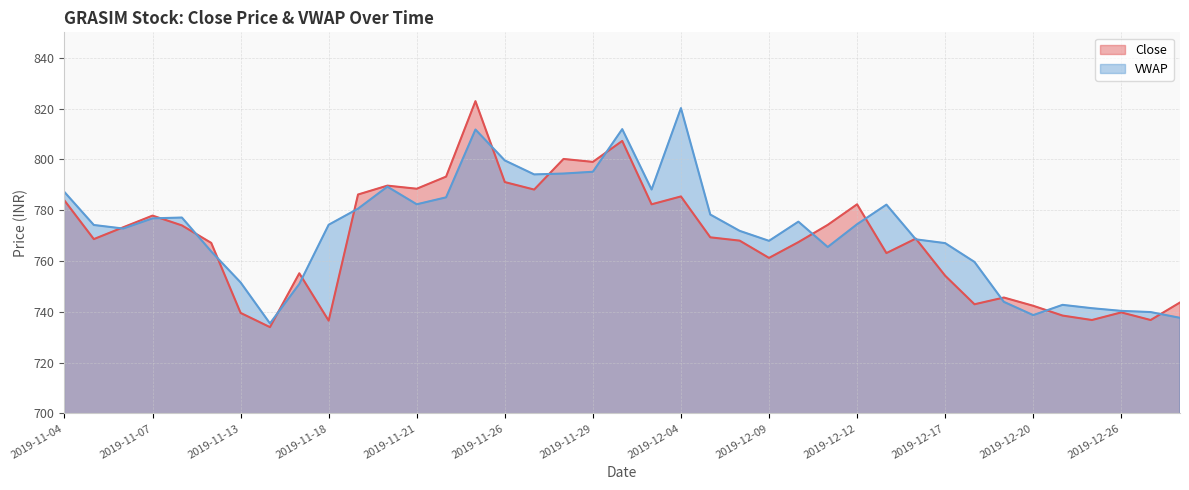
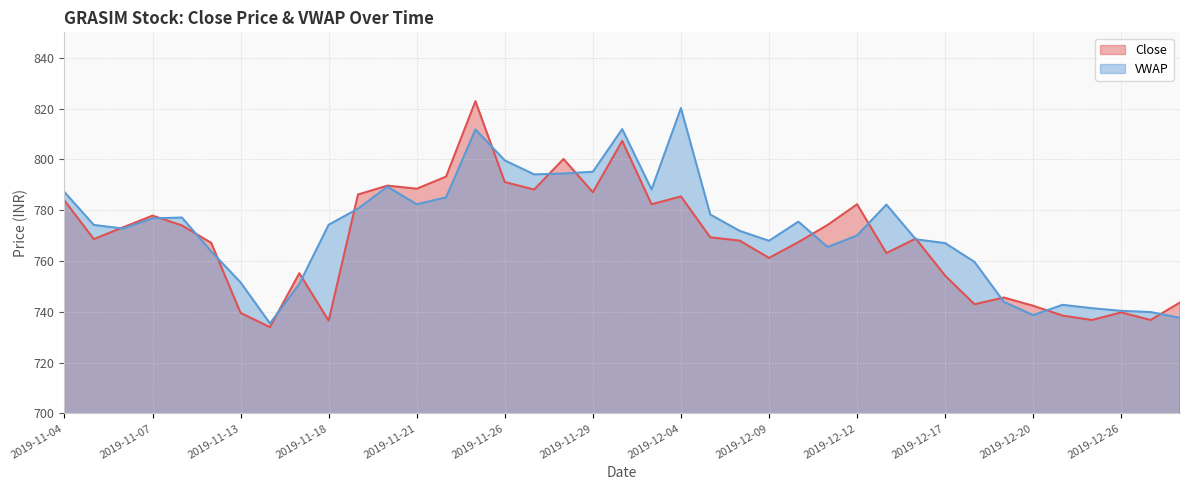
  {
    "Close": {
      "2019-11-04": 784,
      "2019-11-07": 778,
      "2019-11-13": 740,
      "2019-11-18": 737,
      "2019-11-21": 788,
      "2019-11-26": 791,
-     "2019-11-29": 799,
+     "2019-11-29": 787,
      "2019-12-04": 785,
      "2019-12-09": 761,
      "2019-12-12": 782,
      "2019-12-17": 754,
      "2019-12-20": 742
    },
    "VWAP": {
      "2019-11-04": 787,
      "2019-11-07": 777,
      "2019-11-13": 752,
      "2019-11-18": 774,
      "2019-11-21": 782,
      "2019-11-26": 800,
      "2019-11-29": 795,
      "2019-12-04": 820,
      "2019-12-09": 768,
-     "2019-12-12": 774,
+     "2019-12-12": 770,
      "2019-12-17": 767,
      "2019-12-20": 739
    }
  }
